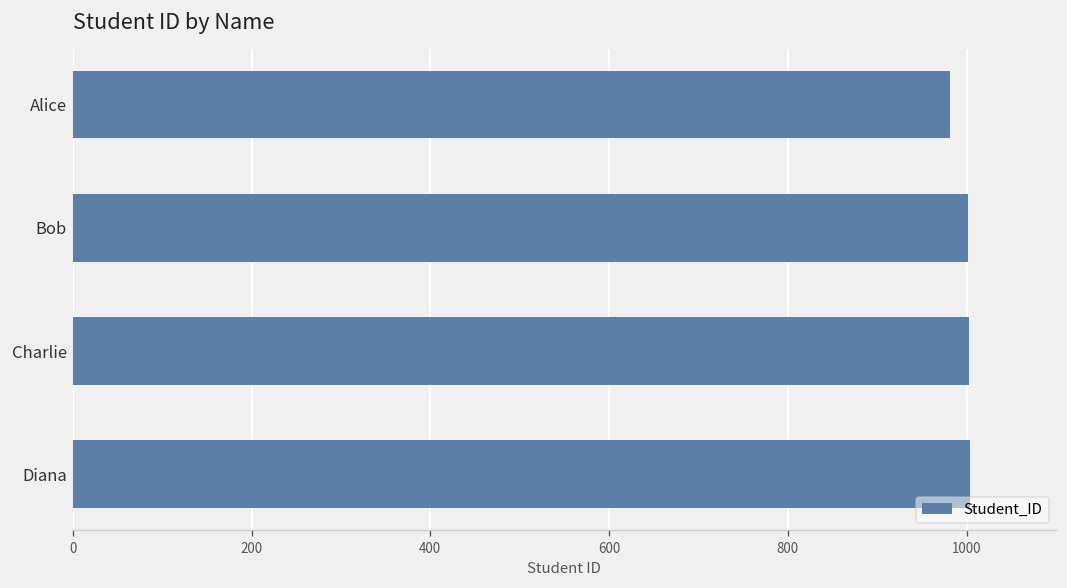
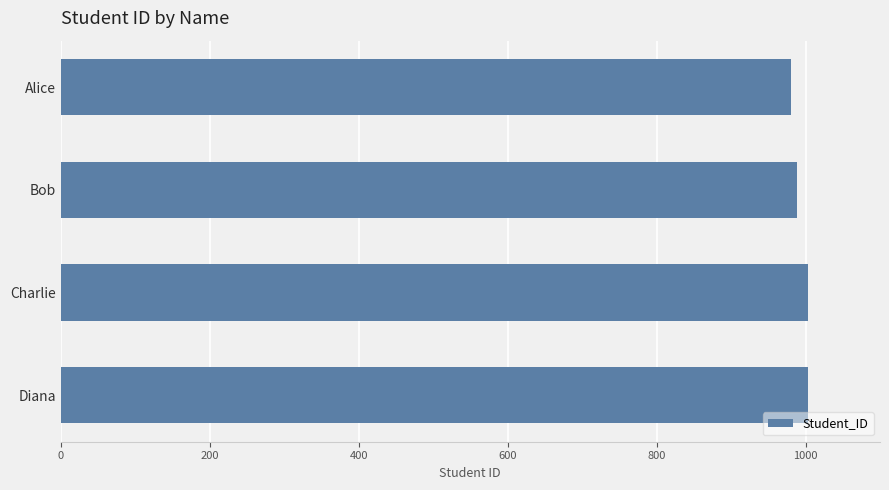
  {
    "Alice": 980,
-   "Bob": 1000,
+   "Bob": 990,
    "Charlie": 1000,
    "Diana": 1000
  }
